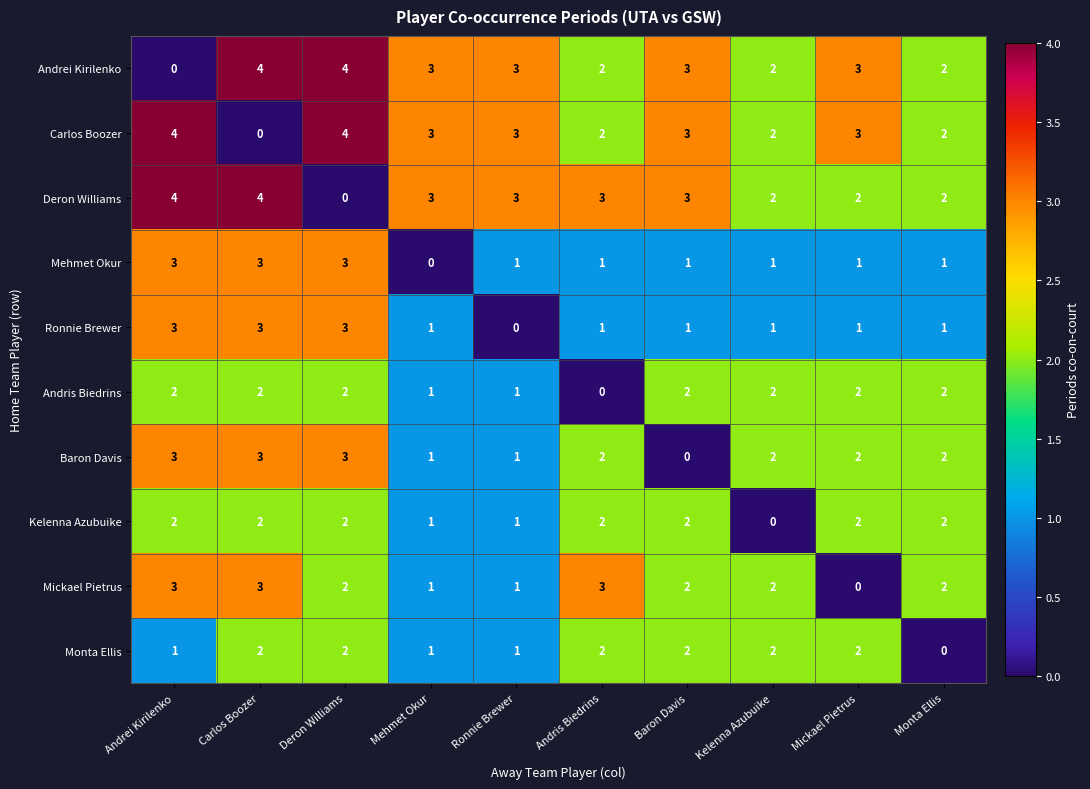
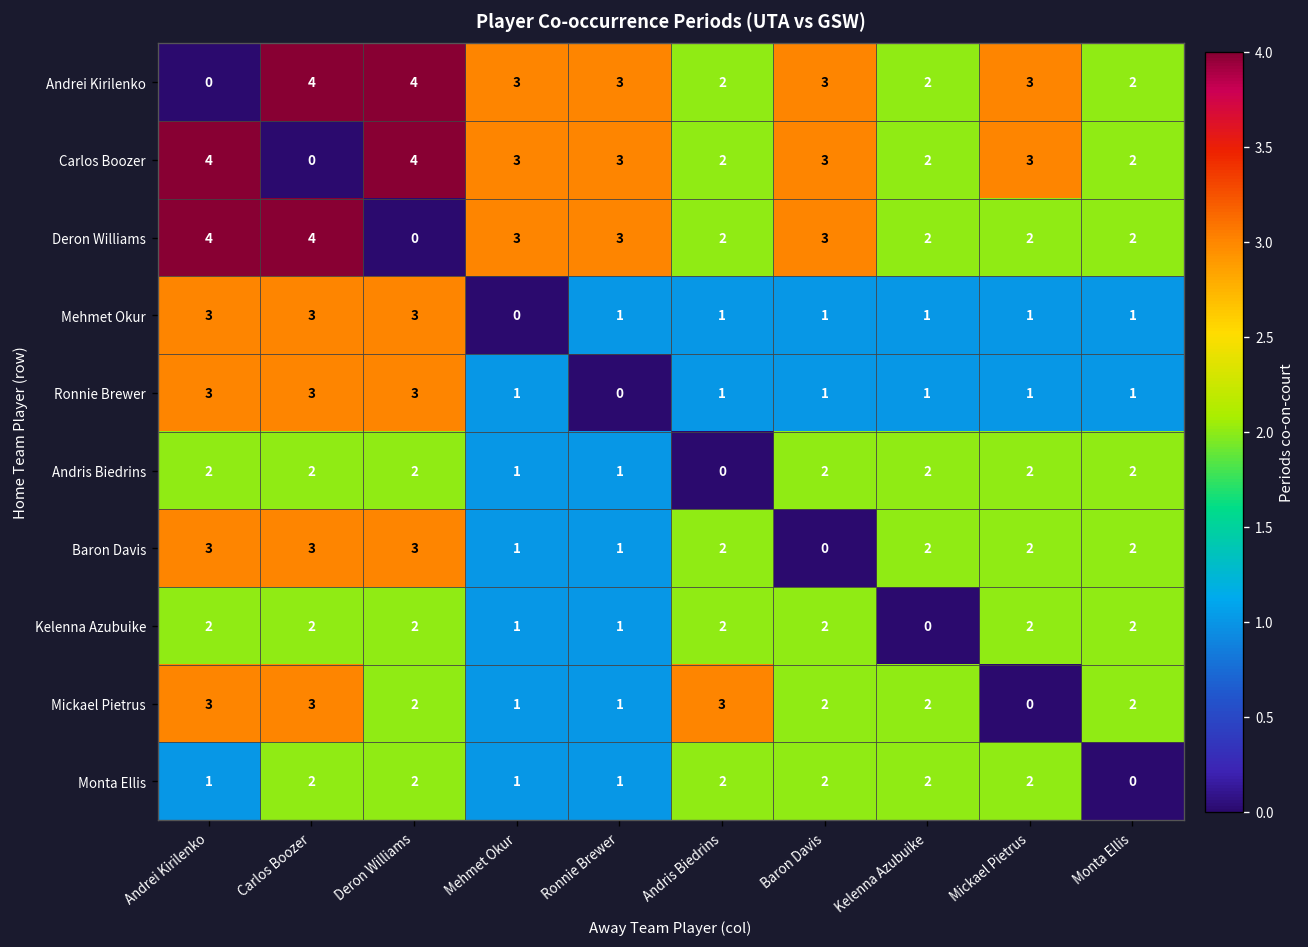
  {
    "Andrei Kirilenko": {
      "Andrei Kirilenko": 0,
      "Carlos Boozer": 4,
      "Deron Williams": 4,
      "Mehmet Okur": 3,
      "Ronnie Brewer": 3,
      "Andris Biedrins": 2,
      "Baron Davis": 3,
      "Kelenna Azubuike": 2,
      "Mickael Pietrus": 3,
      "Monta Ellis": 2
    },
    "Carlos Boozer": {
      "Andrei Kirilenko": 4,
      "Carlos Boozer": 0,
      "Deron Williams": 4,
      "Mehmet Okur": 3,
      "Ronnie Brewer": 3,
      "Andris Biedrins": 2,
      "Baron Davis": 3,
      "Kelenna Azubuike": 2,
      "Mickael Pietrus": 3,
      "Monta Ellis": 2
    },
    "Deron Williams": {
      "Andrei Kirilenko": 4,
      "Carlos Boozer": 4,
      "Deron Williams": 0,
      "Mehmet Okur": 3,
      "Ronnie Brewer": 3,
-     "Andris Biedrins": 3,
+     "Andris Biedrins": 2,
      "Baron Davis": 3,
      "Kelenna Azubuike": 2,
      "Mickael Pietrus": 2,
      "Monta Ellis": 2
    },
    "Mehmet Okur": {
      "Andrei Kirilenko": 3,
      "Carlos Boozer": 3,
      "Deron Williams": 3,
      "Mehmet Okur": 0,
      "Ronnie Brewer": 1,
      "Andris Biedrins": 1,
      "Baron Davis": 1,
      "Kelenna Azubuike": 1,
      "Mickael Pietrus": 1,
      "Monta Ellis": 1
    },
    "Ronnie Brewer": {
      "Andrei Kirilenko": 3,
      "Carlos Boozer": 3,
      "Deron Williams": 3,
      "Mehmet Okur": 1,
      "Ronnie Brewer": 0,
      "Andris Biedrins": 1,
      "Baron Davis": 1,
      "Kelenna Azubuike": 1,
      "Mickael Pietrus": 1,
      "Monta Ellis": 1
    },
    "Andris Biedrins": {
      "Andrei Kirilenko": 2,
      "Carlos Boozer": 2,
      "Deron Williams": 2,
      "Mehmet Okur": 1,
      "Ronnie Brewer": 1,
      "Andris Biedrins": 0,
      "Baron Davis": 2,
      "Kelenna Azubuike": 2,
      "Mickael Pietrus": 2,
      "Monta Ellis": 2
    },
    "Baron Davis": {
      "Andrei Kirilenko": 3,
      "Carlos Boozer": 3,
      "Deron Williams": 3,
      "Mehmet Okur": 1,
      "Ronnie Brewer": 1,
      "Andris Biedrins": 2,
      "Baron Davis": 0,
      "Kelenna Azubuike": 2,
      "Mickael Pietrus": 2,
      "Monta Ellis": 2
    },
    "Kelenna Azubuike": {
      "Andrei Kirilenko": 2,
      "Carlos Boozer": 2,
      "Deron Williams": 2,
      "Mehmet Okur": 1,
      "Ronnie Brewer": 1,
      "Andris Biedrins": 2,
      "Baron Davis": 2,
      "Kelenna Azubuike": 0,
      "Mickael Pietrus": 2,
      "Monta Ellis": 2
    },
    "Mickael Pietrus": {
      "Andrei Kirilenko": 3,
      "Carlos Boozer": 3,
      "Deron Williams": 2,
      "Mehmet Okur": 1,
      "Ronnie Brewer": 1,
      "Andris Biedrins": 3,
      "Baron Davis": 2,
      "Kelenna Azubuike": 2,
      "Mickael Pietrus": 0,
      "Monta Ellis": 2
    },
    "Monta Ellis": {
      "Andrei Kirilenko": 1,
      "Carlos Boozer": 2,
      "Deron Williams": 2,
      "Mehmet Okur": 1,
      "Ronnie Brewer": 1,
      "Andris Biedrins": 2,
      "Baron Davis": 2,
      "Kelenna Azubuike": 2,
      "Mickael Pietrus": 2,
      "Monta Ellis": 0
    }
  }
